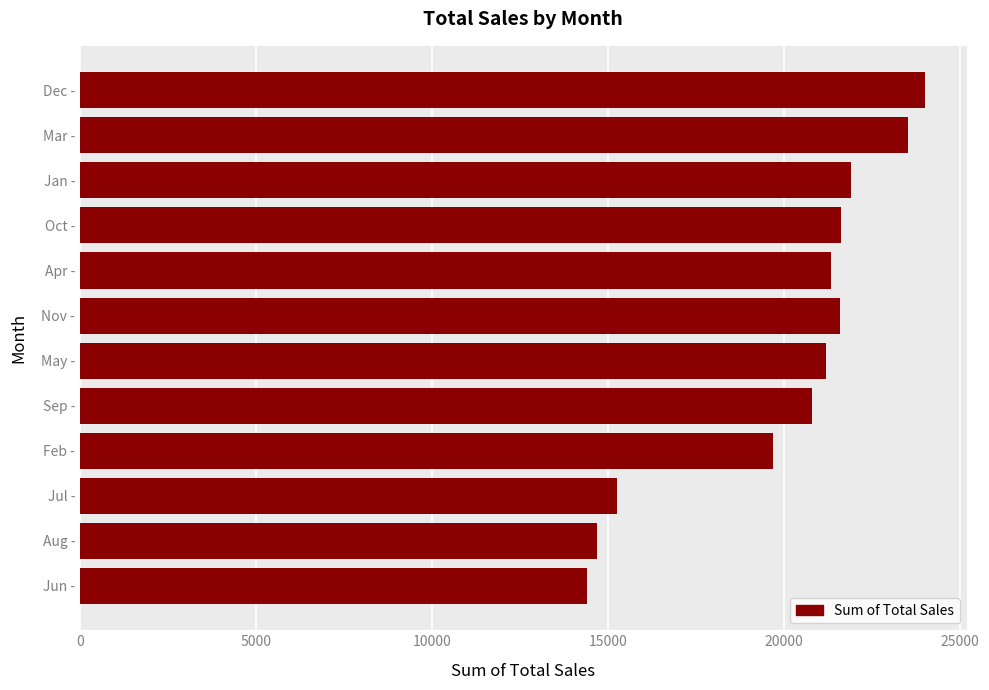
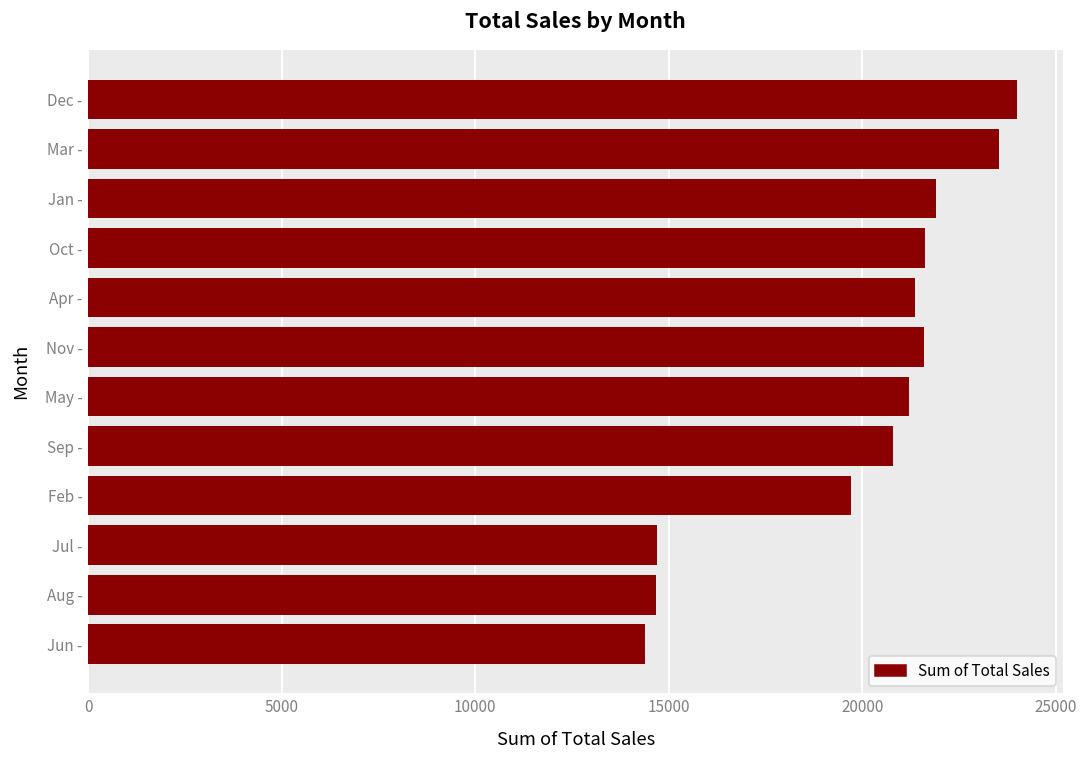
  {
    "Dec -": 24000,
    "Mar -": 23500,
    "Jan -": 21900,
    "Oct -": 21600,
    "Apr -": 21400,
    "Nov -": 21600,
    "May -": 21200,
    "Sep -": 20800,
    "Feb -": 19700,
-   "Jul -": 15300,
+   "Jul -": 14700,
    "Aug -": 14700,
    "Jun -": 14400
  }
